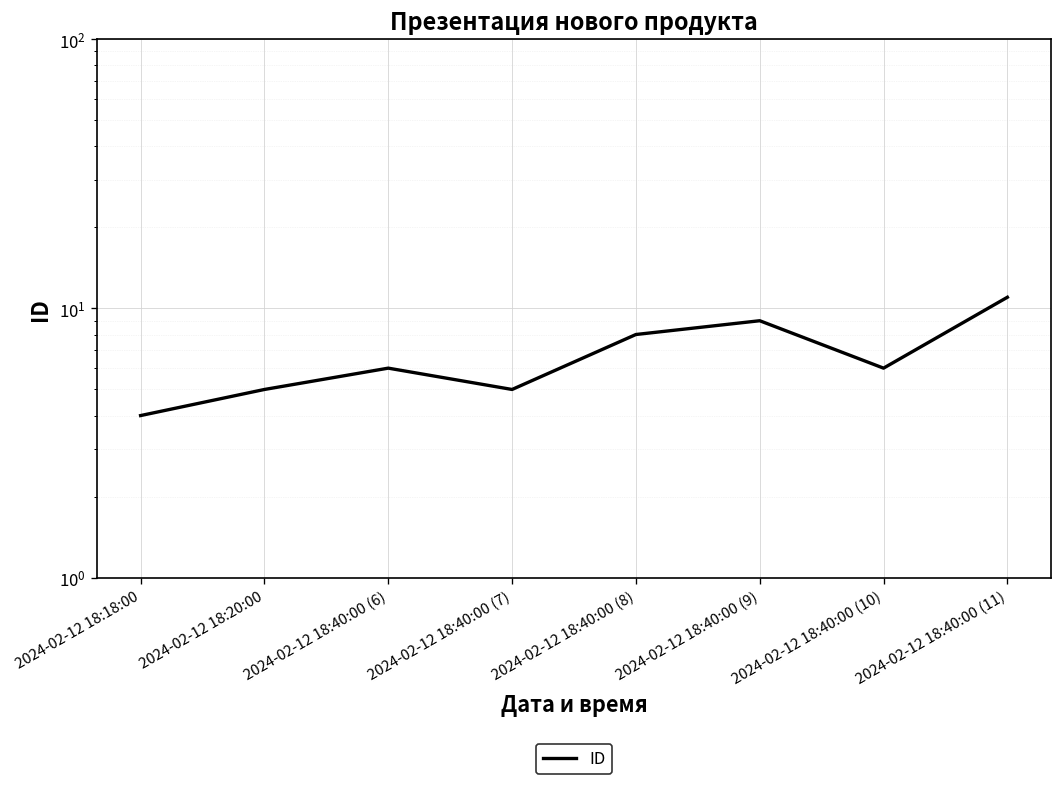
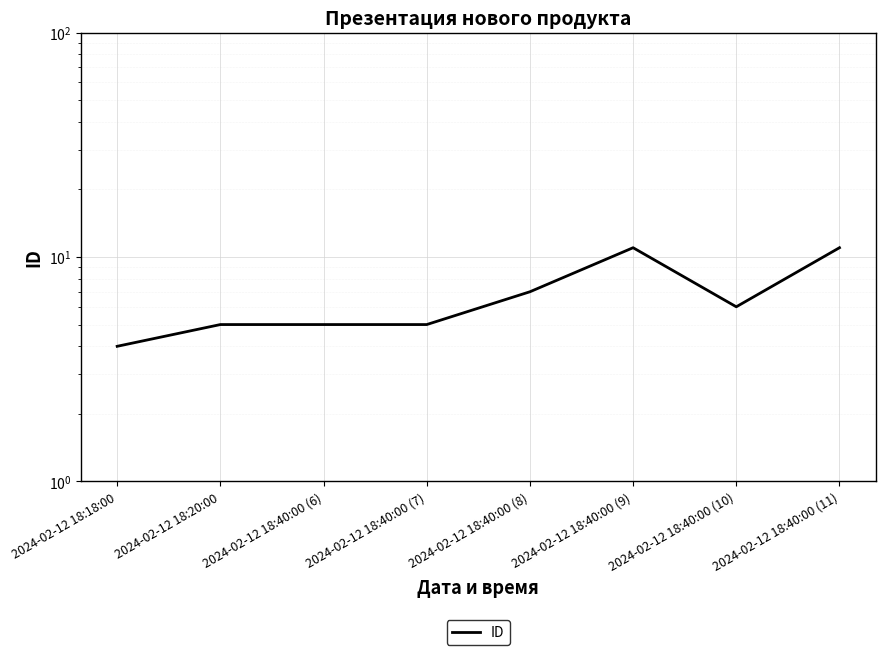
  {
    "2024-02-12 18:18:00": 4,
    "2024-02-12 18:20:00": 5,
-   "2024-02-12 18:40:00 (6)": 6,
+   "2024-02-12 18:40:00 (6)": 5,
    "2024-02-12 18:40:00 (7)": 5,
-   "2024-02-12 18:40:00 (8)": 8,
-   "2024-02-12 18:40:00 (9)": 9,
+   "2024-02-12 18:40:00 (8)": 7,
+   "2024-02-12 18:40:00 (9)": 11,
    "2024-02-12 18:40:00 (10)": 6,
    "2024-02-12 18:40:00 (11)": 11
  }
